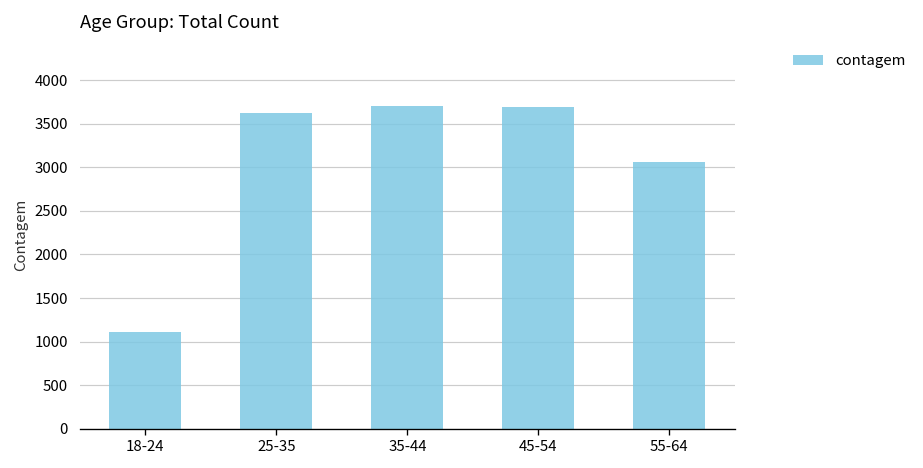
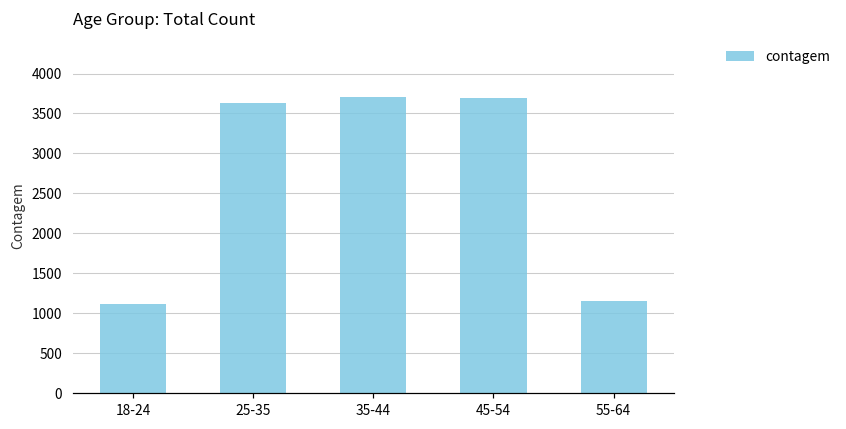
  {
    "18-24": 1100,
    "25-35": 3600,
    "35-44": 3700,
    "45-54": 3700,
-   "55-64": 3100
+   "55-64": 1100
  }
